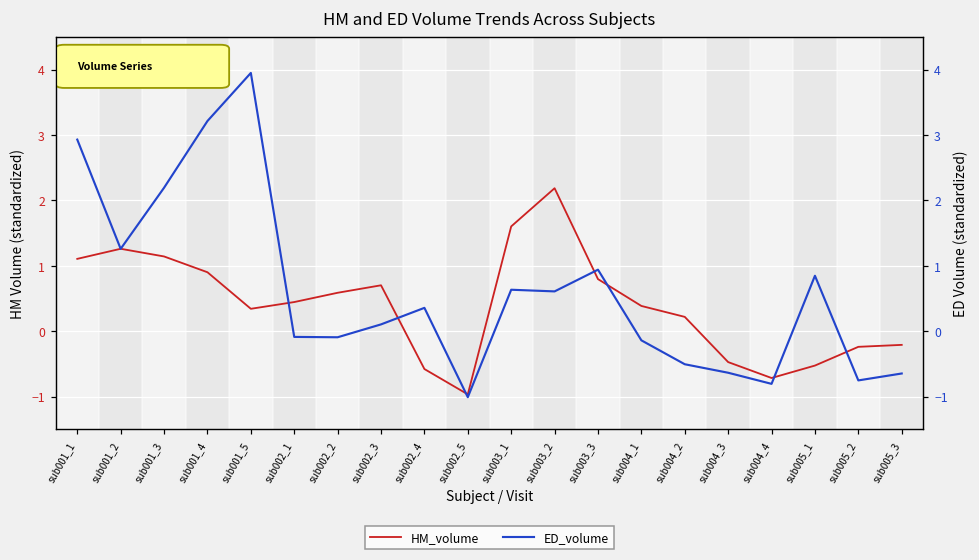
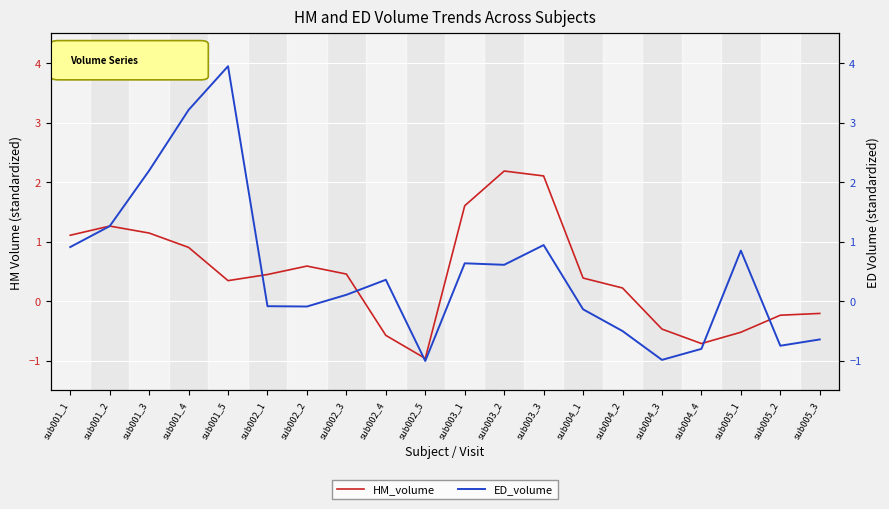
  {
    "HM_volume": {
      "sub001_1": 1.1,
      "sub001_2": 1.3,
      "sub001_3": 1.1,
      "sub001_4": 0.9,
      "sub001_5": 0.3,
      "sub002_1": 0.4,
      "sub002_2": 0.6,
-     "sub002_3": 0.7,
+     "sub002_3": 0.5,
      "sub002_4": -0.6,
      "sub002_5": -1.0,
      "sub003_1": 1.6,
      "sub003_2": 2.2,
-     "sub003_3": 0.8,
+     "sub003_3": 2.1,
      "sub004_1": 0.4,
      "sub004_2": 0.2,
      "sub004_3": -0.5,
      "sub004_4": -0.7,
      "sub005_1": -0.5,
      "sub005_2": -0.2,
      "sub005_3": -0.2
    },
    "ED_volume": {
-     "sub001_1": 2.9,
+     "sub001_1": 0.9,
      "sub001_2": 1.3,
      "sub001_3": 2.2,
      "sub001_4": 3.2,
      "sub001_5": 3.9,
      "sub002_1": -0.1,
      "sub002_2": -0.1,
      "sub002_3": 0.1,
      "sub002_4": 0.4,
      "sub002_5": -1.0,
      "sub003_1": 0.6,
      "sub003_2": 0.6,
      "sub003_3": 0.9,
      "sub004_1": -0.1,
      "sub004_2": -0.5,
-     "sub004_3": -0.6,
+     "sub004_3": -1.0,
      "sub004_4": -0.8,
      "sub005_1": 0.8,
      "sub005_2": -0.7,
      "sub005_3": -0.6
    }
  }
